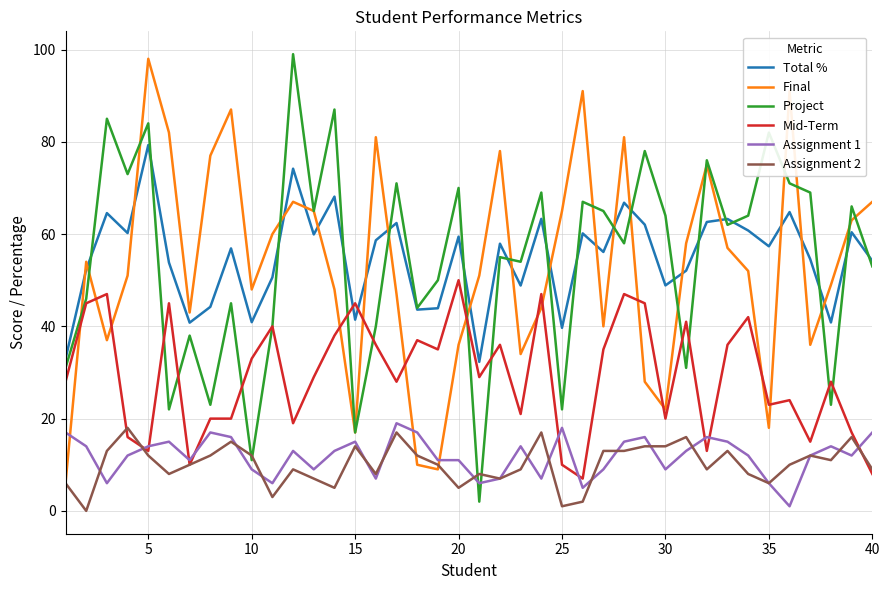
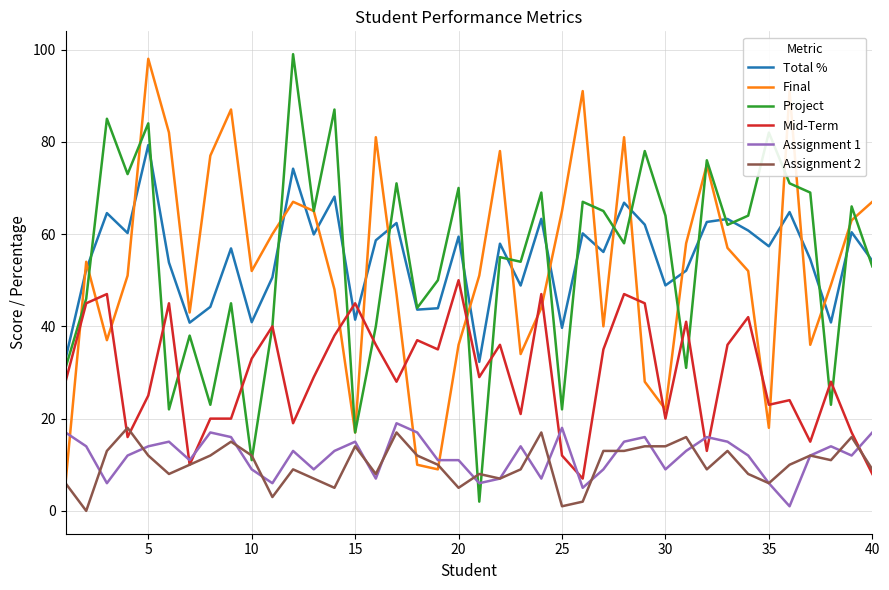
  {
    "Total %": {
      "5": 79,
      "10": 41,
      "15": 41,
      "20": 59,
      "25": 40,
      "30": 49,
      "35": 57,
      "40": 54
    },
    "Final": {
      "5": 98,
-     "10": 48,
+     "10": 52,
      "20": 36,
      "25": 65,
      "30": 22,
      "35": 18,
      "40": 67
    },
    "Project": {
      "5": 84,
      "10": 11,
      "20": 70,
      "25": 22,
      "30": 64,
      "40": 53
    },
    "Mid-Term": {
-     "5": 13,
+     "5": 25,
      "10": 33,
      "15": 45,
      "20": 50,
-     "25": 10,
+     "25": 12,
      "30": 20,
      "35": 23,
      "40": 8
    },
    "Assignment 1": {
      "5": 14,
      "10": 9,
      "15": 15,
      "20": 11,
      "25": 18,
      "30": 9,
      "40": 17
    },
    "Assignment 2": {
      "5": 12,
      "10": 12,
      "15": 14,
      "20": 5,
      "25": 1,
      "30": 14,
      "40": 9
    }
  }
